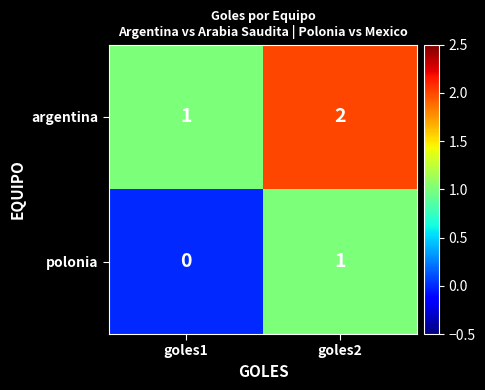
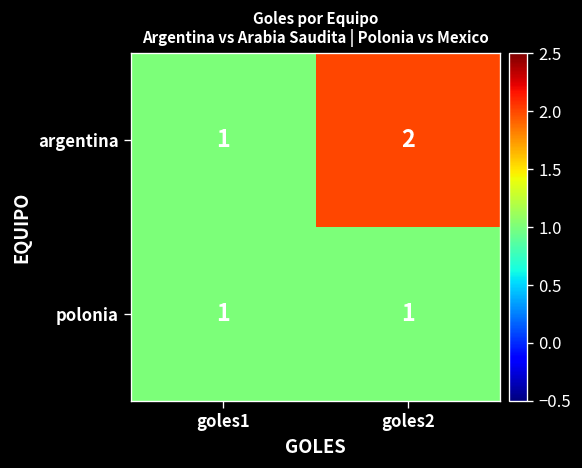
  {
    "argentina": {
      "goles1": 1,
      "goles2": 2
    },
    "polonia": {
-     "goles1": 0,
+     "goles1": 1,
      "goles2": 1
    }
  }
